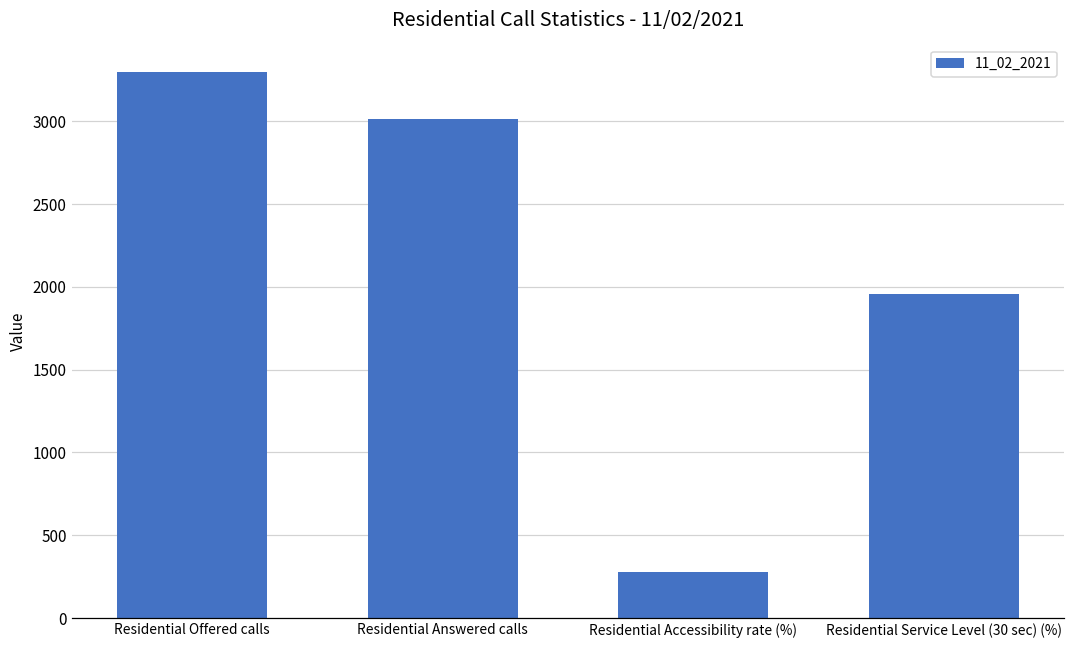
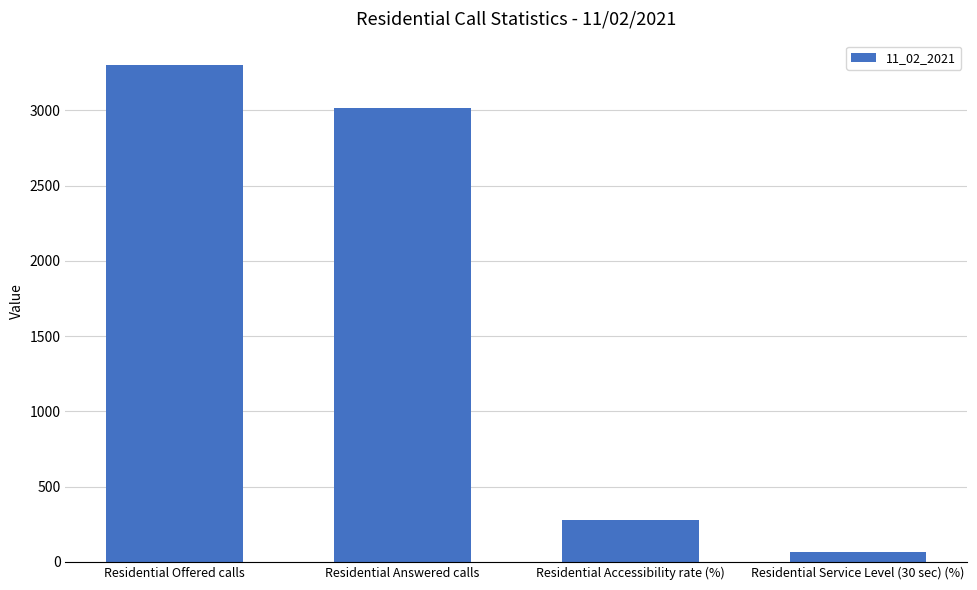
  {
    "Residential Offered calls": 3300,
    "Residential Answered calls": 3020,
    "Residential Accessibility rate (%)": 280,
-   "Residential Service Level (30 sec) (%)": 1960
+   "Residential Service Level (30 sec) (%)": 70
  }
